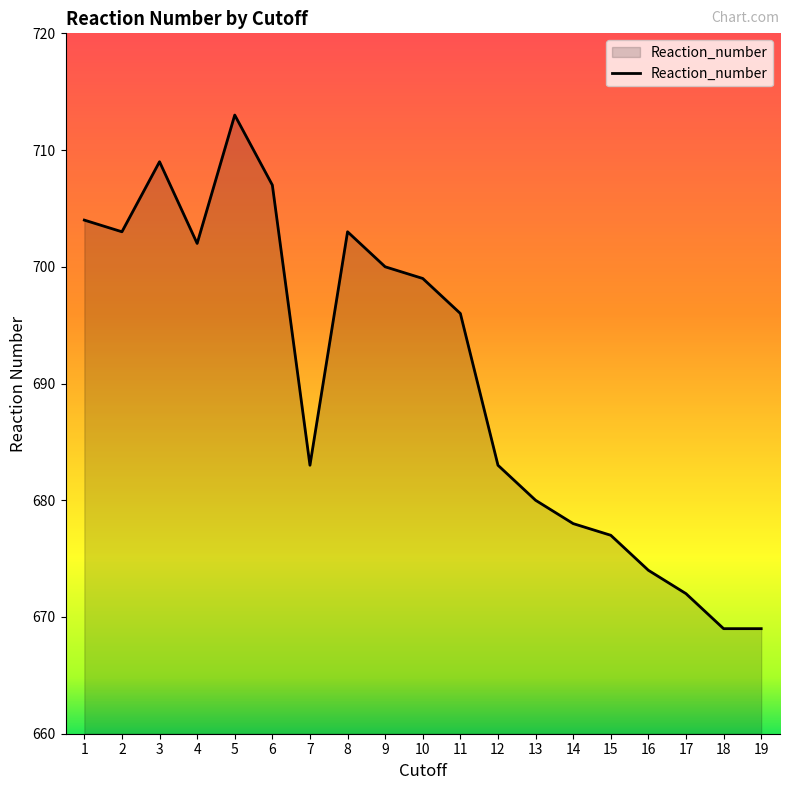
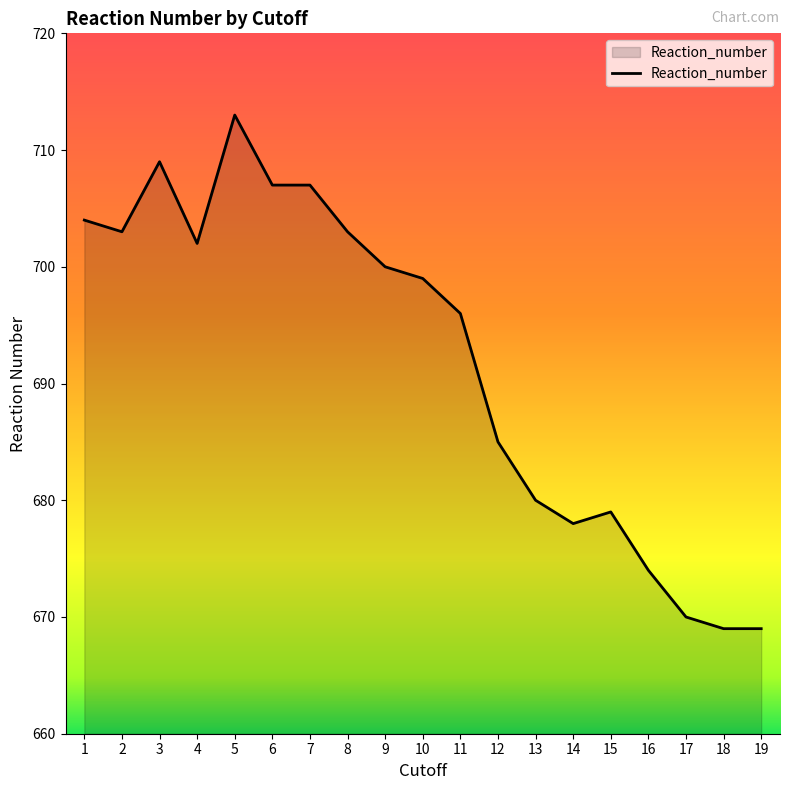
  {
    "1": 704,
    "2": 703,
    "3": 709,
    "4": 702,
    "5": 713,
    "6": 707,
-   "7": 683,
+   "7": 707,
    "8": 703,
    "9": 700,
    "10": 699,
    "11": 696,
-   "12": 683,
+   "12": 685,
    "13": 680,
    "14": 678,
-   "15": 677,
+   "15": 679,
    "16": 674,
-   "17": 672,
+   "17": 670,
    "18": 669,
    "19": 669
  }
